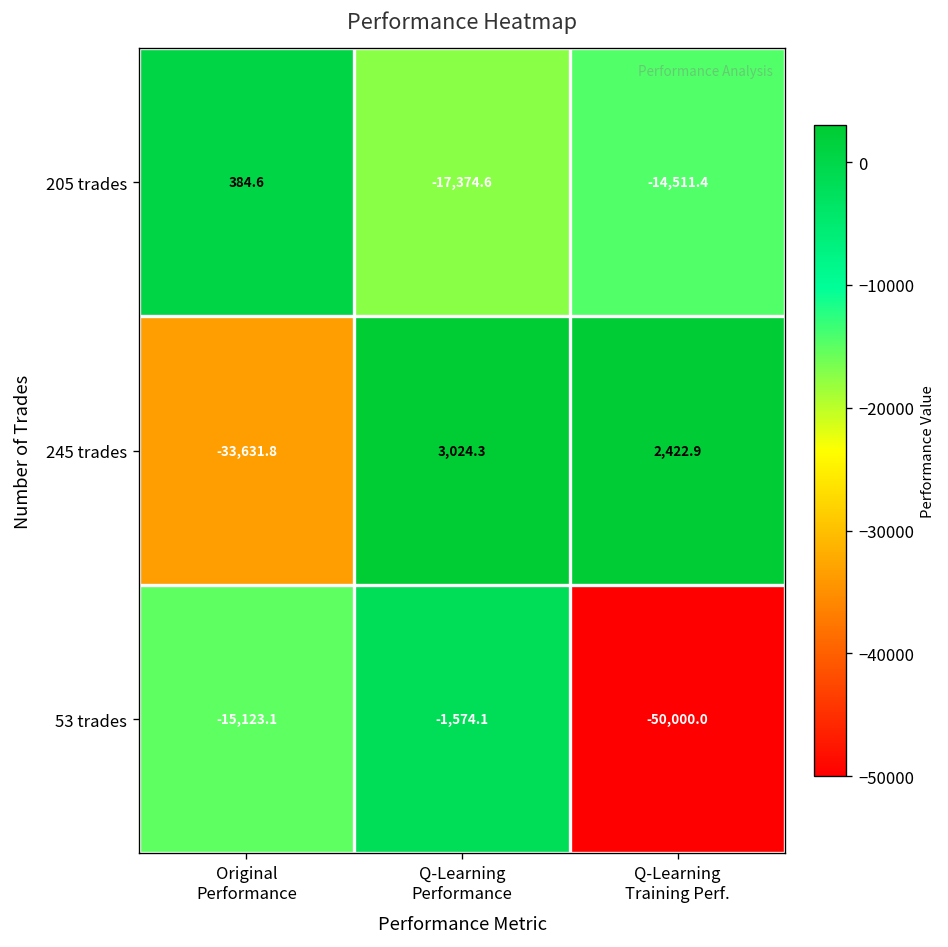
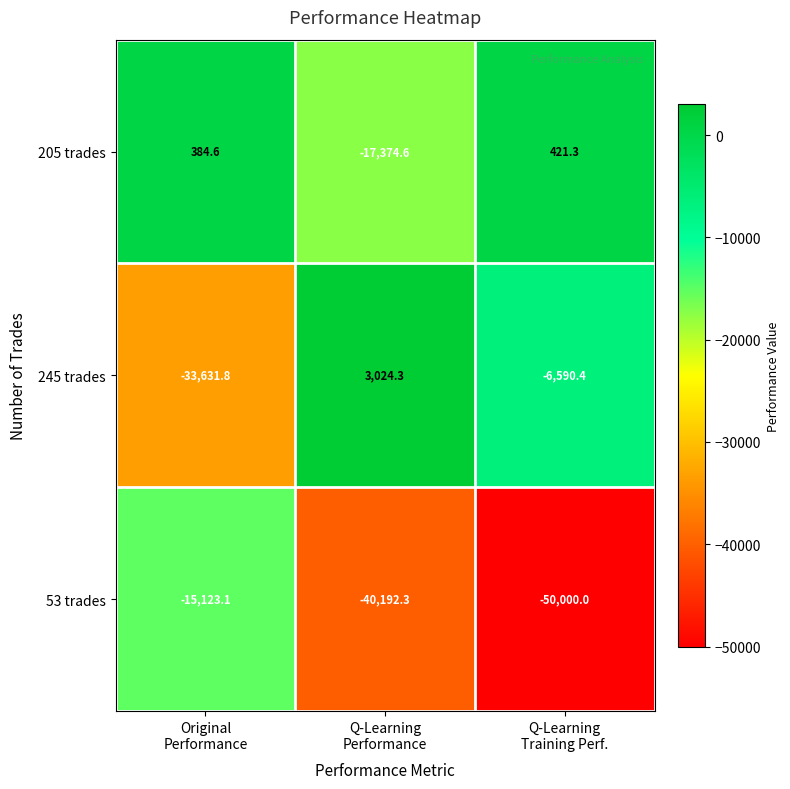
  {
    "205 trades": {
      "Original Performance": "384.6",
      "Q-Learning Performance": "-17,374.6",
-     "Q-Learning Training Perf.": "-14,511.4"
+     "Q-Learning Training Perf.": "421.3"
    },
    "245 trades": {
      "Original Performance": "-33,631.8",
      "Q-Learning Performance": "3,024.3",
-     "Q-Learning Training Perf.": "2,422.9"
+     "Q-Learning Training Perf.": "-6,590.4"
    },
    "53 trades": {
      "Original Performance": "-15,123.1",
-     "Q-Learning Performance": "-1,574.1",
+     "Q-Learning Performance": "-40,192.3",
      "Q-Learning Training Perf.": "-50,000.0"
    }
  }
